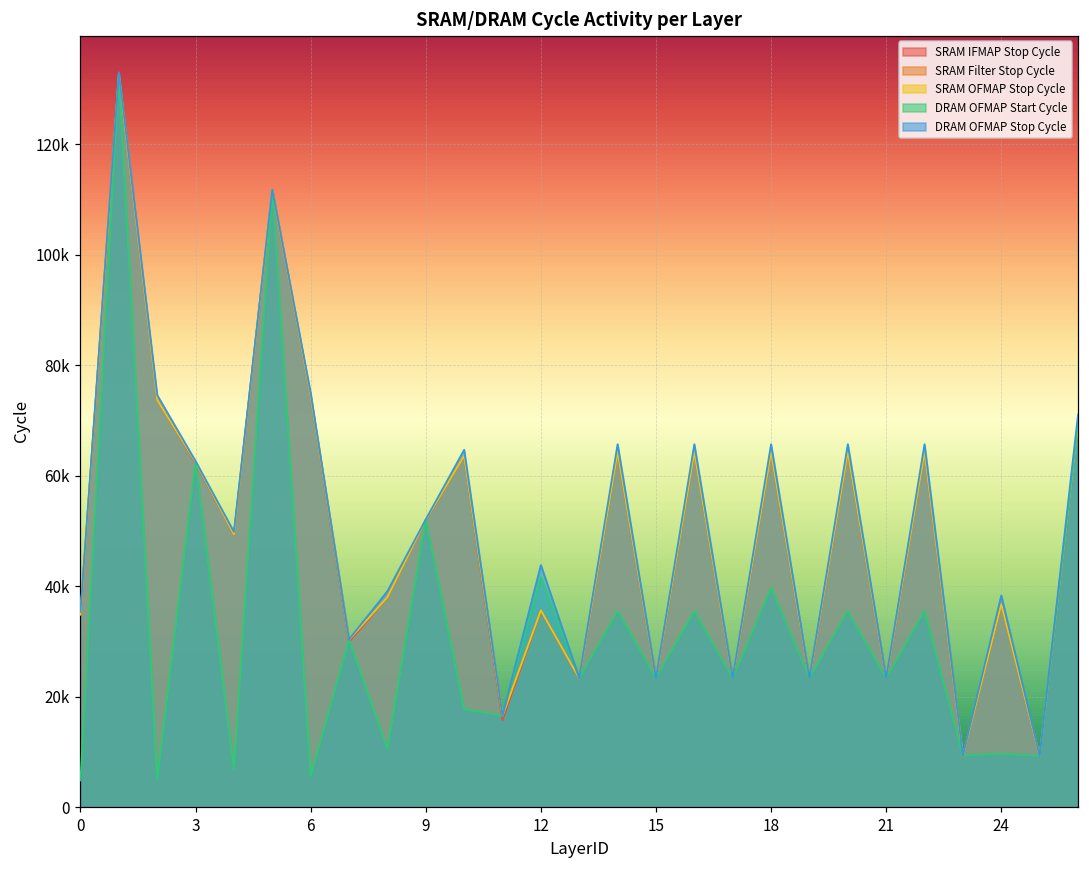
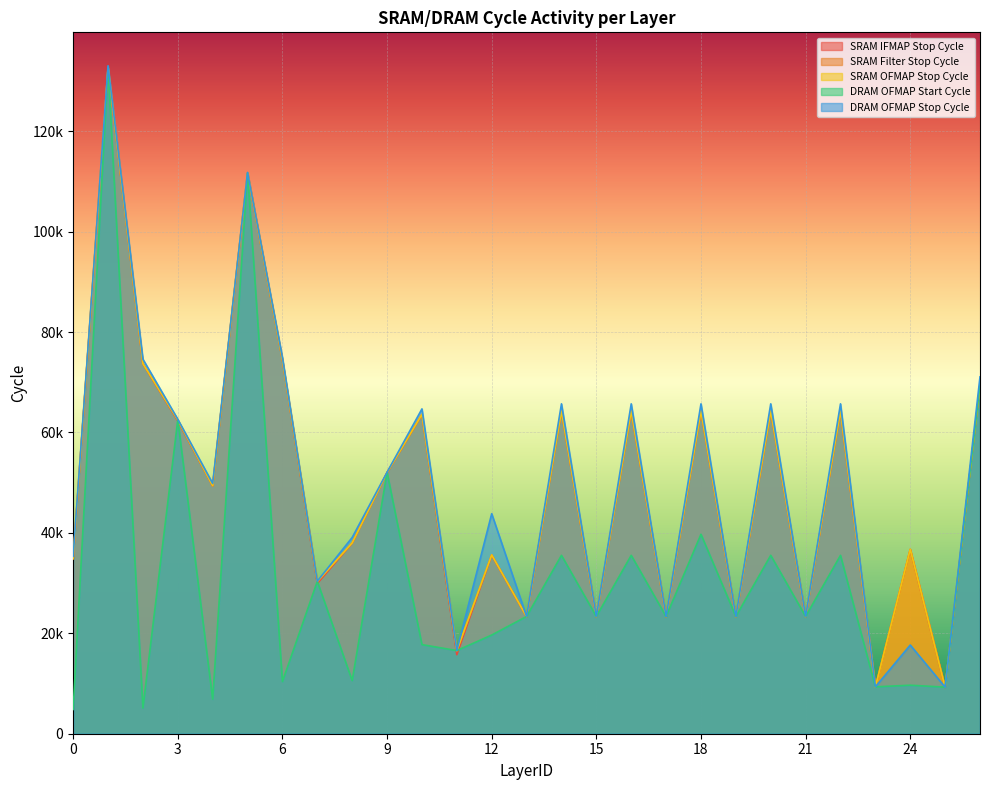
  {
    "DRAM OFMAP Start Cycle": {
      "0": 5000,
-     "6": 6000,
-     "12": 42000,
+     "6": 10000,
+     "12": 20000,
      "18": 40000,
      "24": 10000
    },
    "DRAM OFMAP Stop Cycle": {
      "12": 44000,
      "18": 66000,
-     "24": 38000
+     "24": 18000
    }
  }
